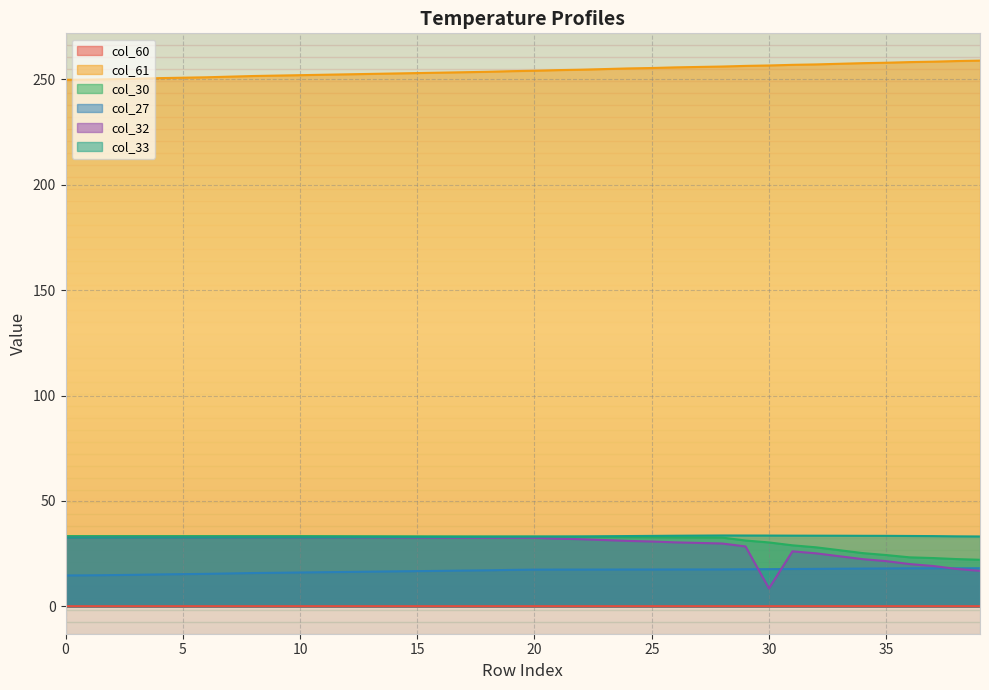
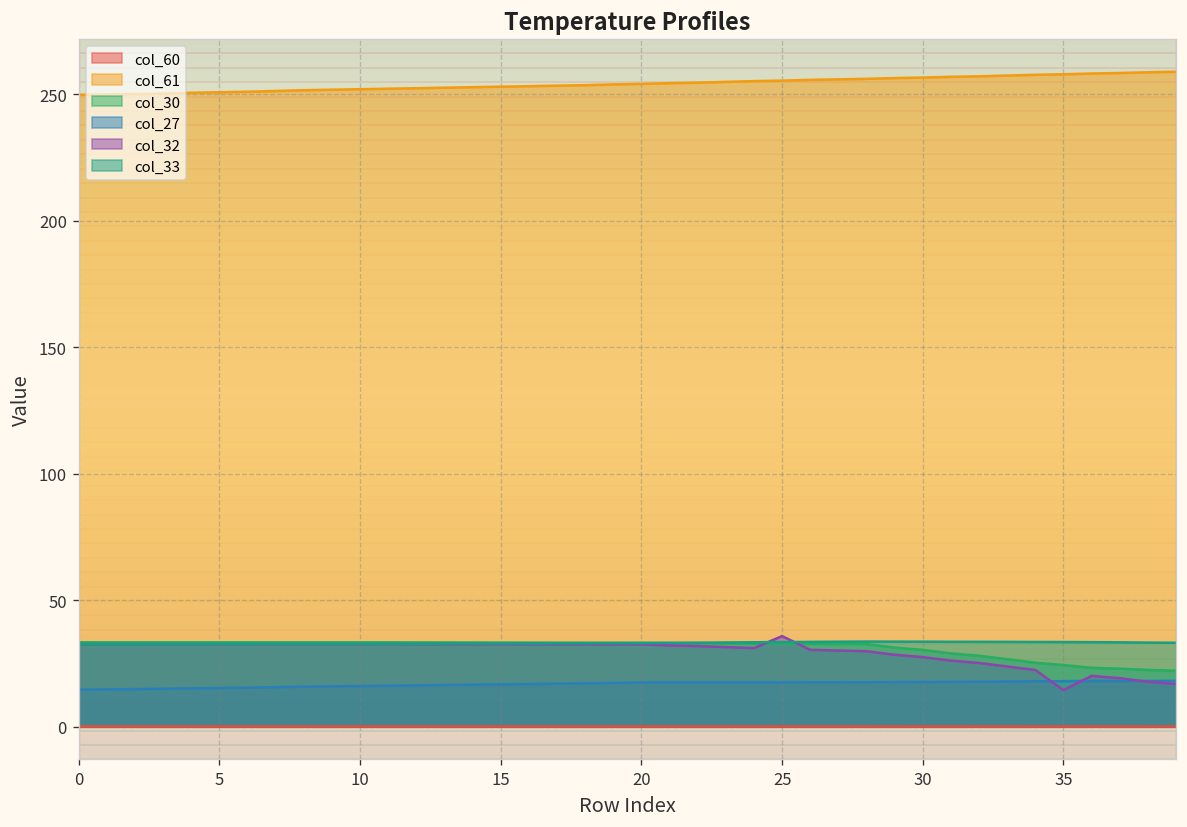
  {
    "col_60": {
      "0": 0,
      "5": 0,
      "10": 0,
      "15": 0,
      "20": 0,
      "25": 0,
      "30": 0,
      "35": 0
    },
    "col_61": {
      "0": 250,
      "5": 251,
      "10": 252,
      "15": 253,
      "20": 254,
      "25": 255,
      "30": 257,
      "35": 258
    },
    "col_32": {
-     "25": 31,
-     "30": 9,
-     "35": 21
+     "25": 36,
+     "30": 28,
+     "35": 14
    }
  }
